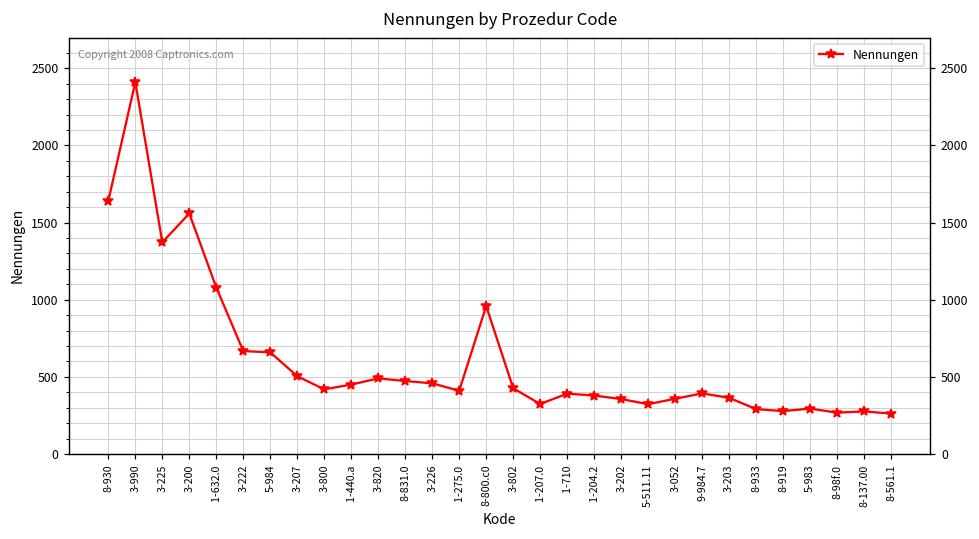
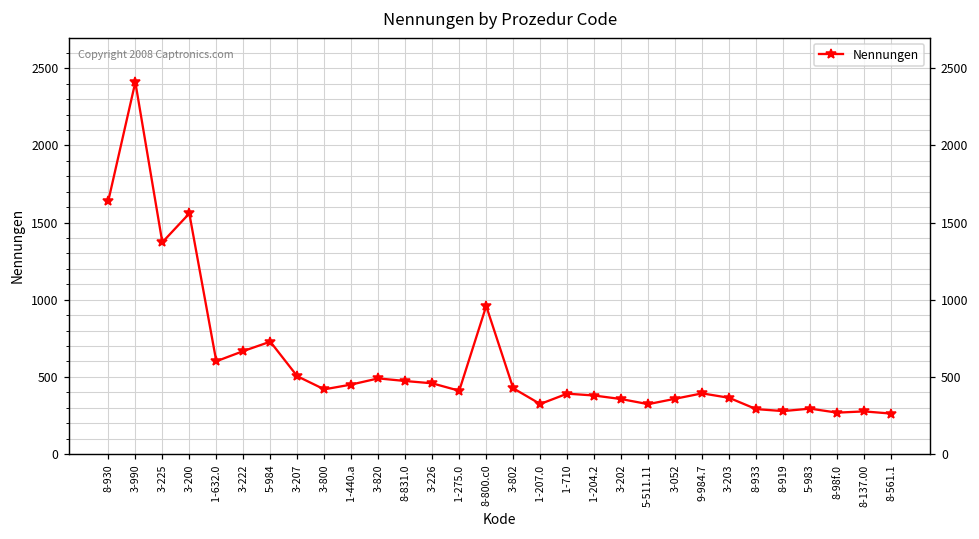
  {
    "8-930": 1640,
    "3-225": 1370,
    "3-200": 1560,
-   "1-632.0": 1080,
+   "1-632.0": 600,
    "3-222": 670,
-   "5-984": 660,
+   "5-984": 730,
    "3-207": 500,
    "3-800": 420,
    "1-440.a": 450,
    "3-820": 490,
    "8-831.0": 470,
    "3-226": 460,
    "1-275.0": 410,
    "8-800.c0": 960,
    "3-802": 430,
    "1-207.0": 320,
    "1-710": 390,
    "1-204.2": 380,
    "3-202": 360,
    "5-511.11": 320,
    "3-052": 360,
    "9-984.7": 390,
    "3-203": 360,
    "8-933": 290,
    "8-919": 280,
    "5-983": 290,
    "8-98f.0": 270,
    "8-137.00": 280,
    "8-561.1": 260
  }
